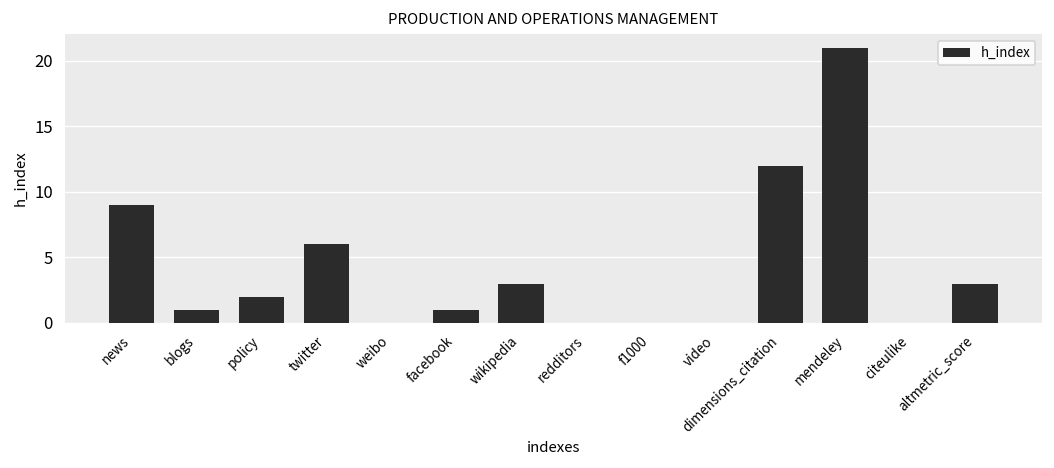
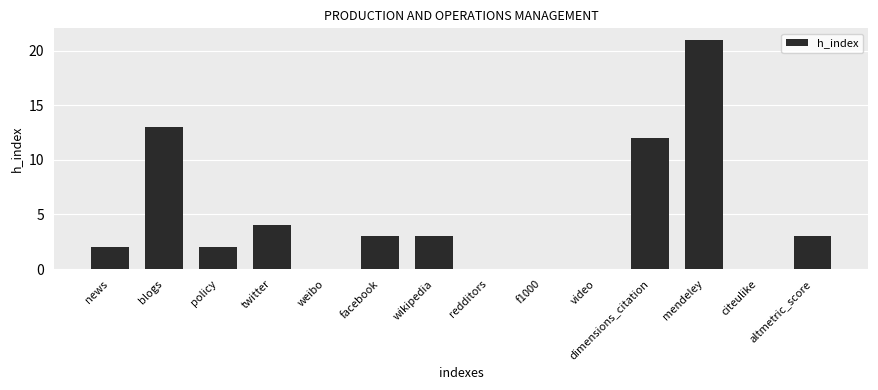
  {
-   "news": 9,
-   "blogs": 1,
+   "news": 2,
+   "blogs": 13,
    "policy": 2,
-   "twitter": 6,
+   "twitter": 4,
    "weibo": 0,
-   "facebook": 1,
+   "facebook": 3,
    "wikipedia": 3,
    "redditors": 0,
    "f1000": 0,
    "video": 0,
    "dimensions_citation": 12,
    "mendeley": 21,
    "citeulike": 0,
    "altmetric_score": 3
  }
